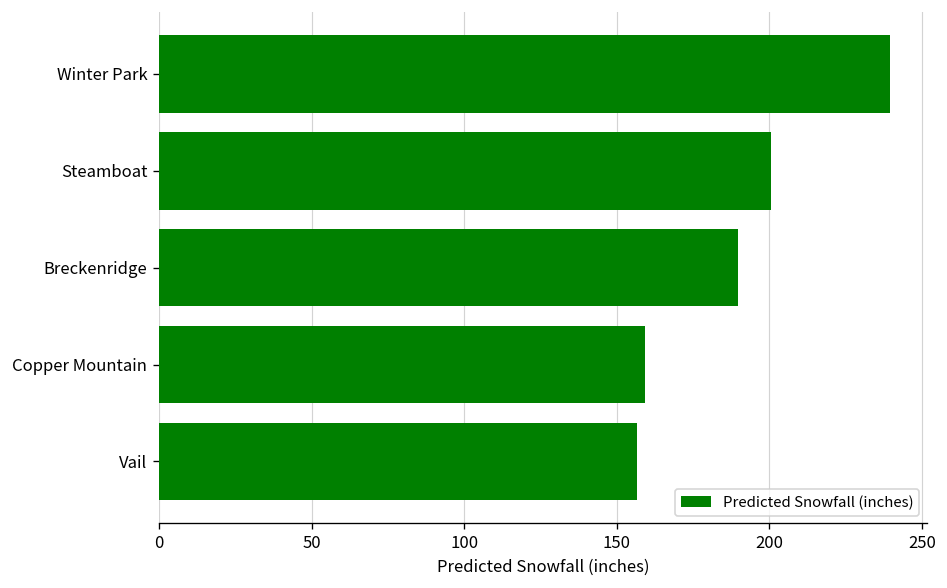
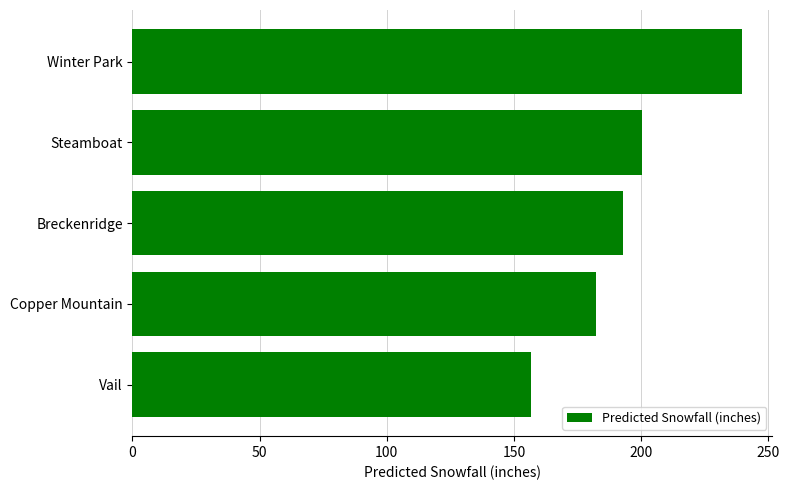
  {
    "Winter Park": 240,
    "Steamboat": 201,
-   "Breckenridge": 190,
-   "Copper Mountain": 159,
+   "Breckenridge": 193,
+   "Copper Mountain": 182,
    "Vail": 157
  }
